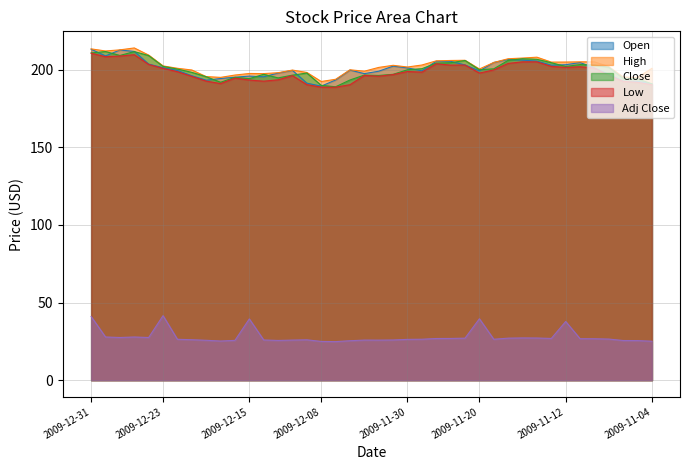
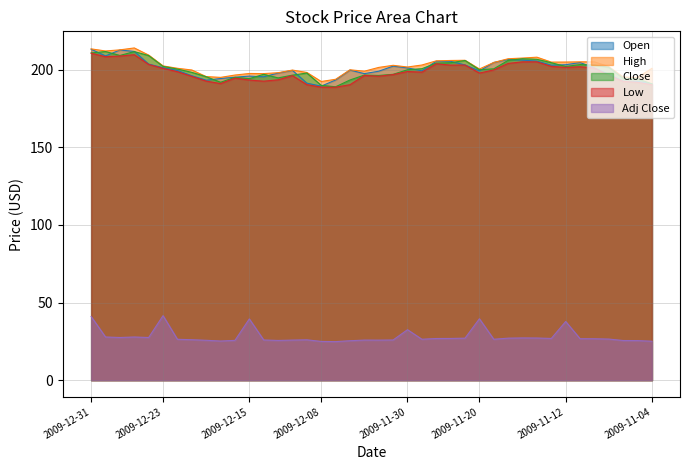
  {
    "Open": {
      "2009-12-15": 196
    },
    "High": {
      "2009-12-15": 198,
      "2009-12-08": 192,
      "2009-11-12": 205
    },
    "Adj Close": {
      "2009-12-31": 41,
      "2009-12-23": 42,
      "2009-12-15": 39,
      "2009-12-08": 25,
-     "2009-11-30": 26,
+     "2009-11-30": 33,
      "2009-11-20": 40,
      "2009-11-12": 38,
      "2009-11-04": 25
    }
  }
